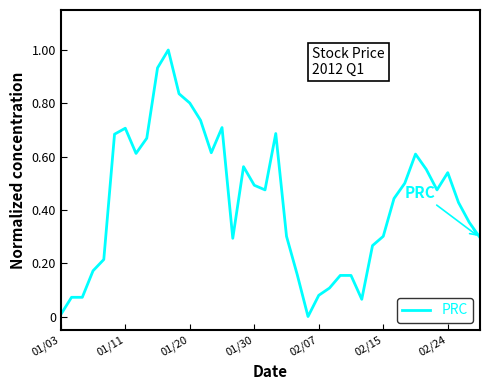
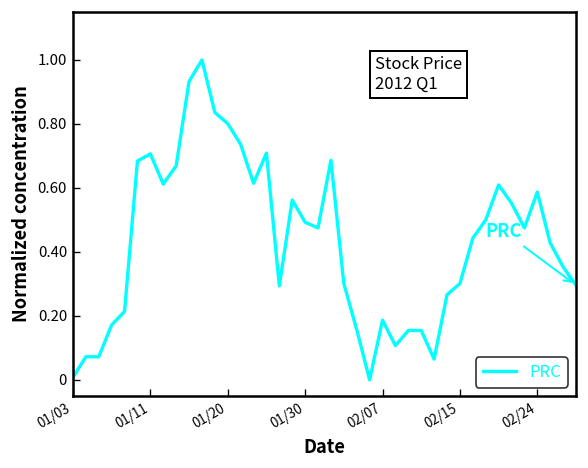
  {
    "01/03": 0.01,
    "01/11": 0.71,
    "01/20": 0.80,
    "01/30": 0.49,
-   "02/07": 0.08,
+   "02/07": 0.19,
    "02/15": 0.30,
-   "02/24": 0.54
+   "02/24": 0.59
  }
